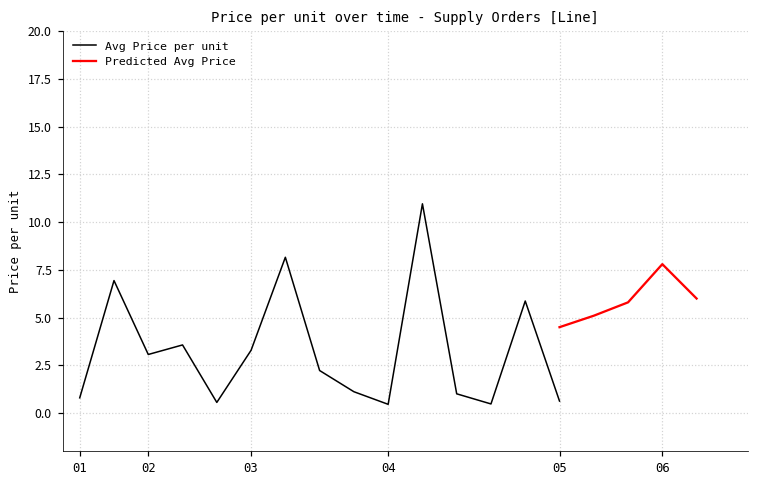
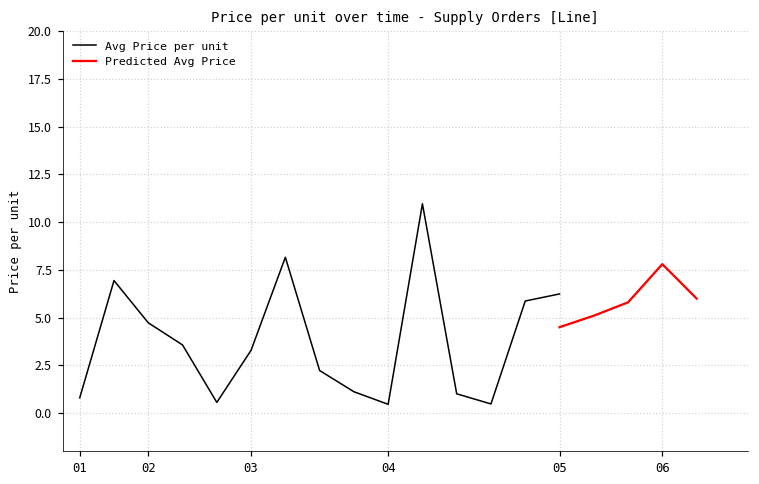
  {
    "Avg Price per unit": {
      "01": 0.8,
-     "02": 3.1,
+     "02": 4.7,
      "03": 3.3,
      "04": 0.5,
-     "05": 0.6
+     "05": 6.2
    },
    "Predicted Avg Price": {
      "05": 4.5,
      "06": 7.8
    }
  }
